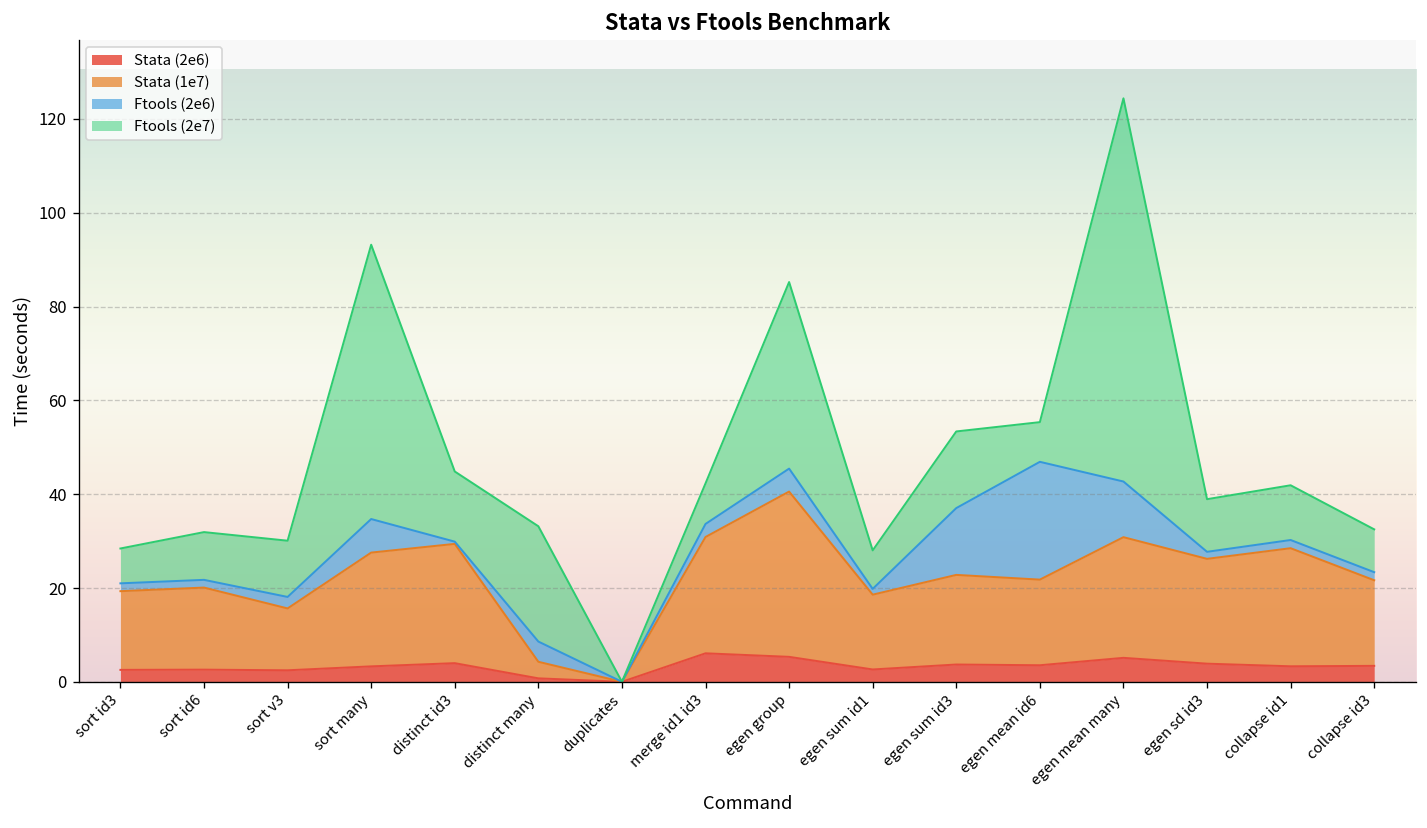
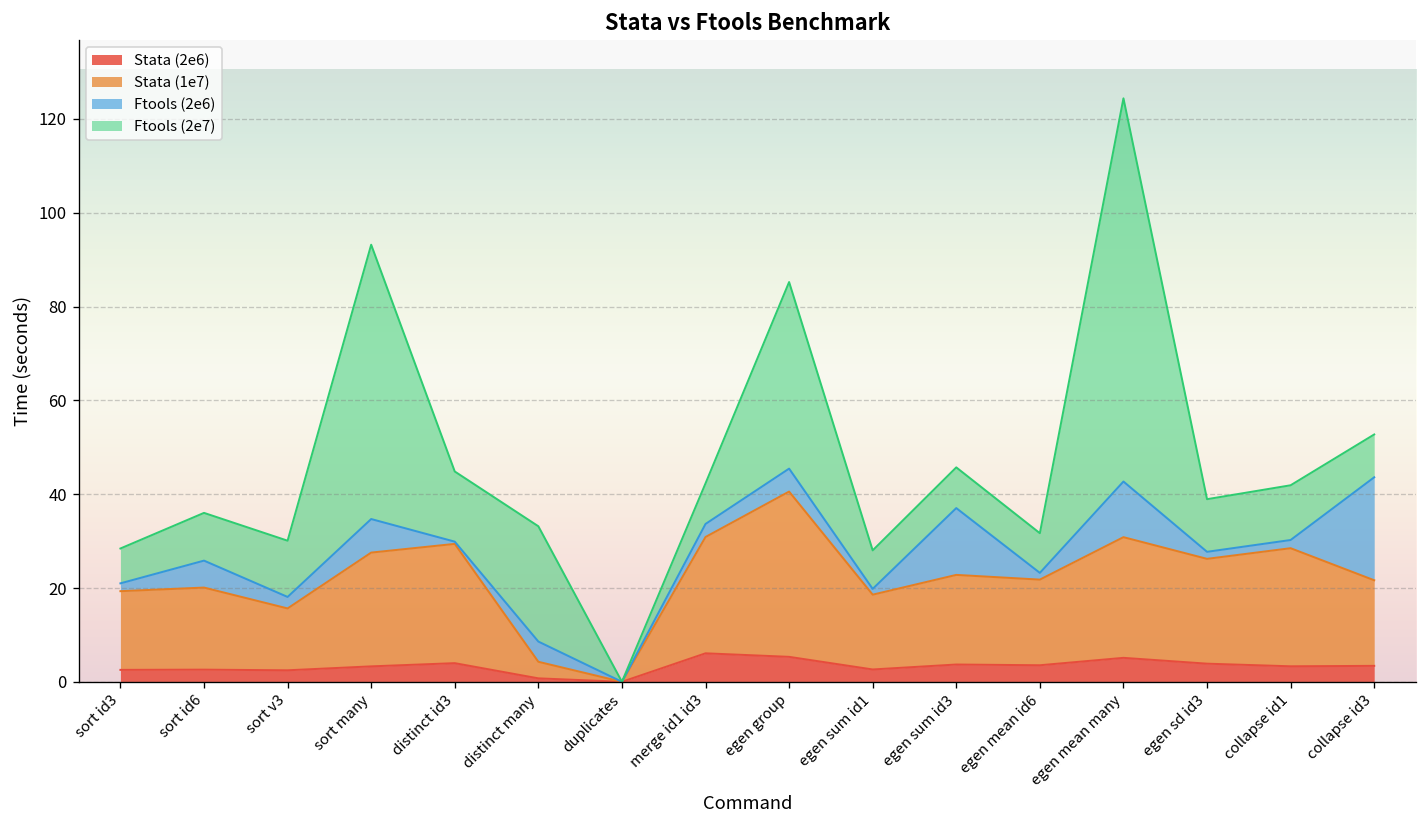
  {
    "Ftools (2e6)": {
      "sort id3": 2,
-     "sort id6": 2,
+     "sort id6": 6,
      "sort v3": 2,
      "sort many": 7,
      "distinct many": 4,
      "merge id1 id3": 3,
      "egen group": 5,
      "egen sum id1": 1,
      "egen sum id3": 14,
-     "egen mean id6": 25,
+     "egen mean id6": 1,
      "egen mean many": 12,
      "egen sd id3": 2,
      "collapse id1": 2,
-     "collapse id3": 2
+     "collapse id3": 22
    },
    "Ftools (2e7)": {
      "sort id3": 7,
      "sort id6": 10,
      "sort v3": 12,
      "sort many": 58,
      "distinct id3": 15,
      "distinct many": 25,
      "merge id1 id3": 9,
      "egen group": 40,
      "egen sum id1": 8,
-     "egen sum id3": 16,
+     "egen sum id3": 9,
      "egen mean id6": 8,
      "egen mean many": 82,
      "egen sd id3": 11,
      "collapse id1": 12,
      "collapse id3": 9
    }
  }
